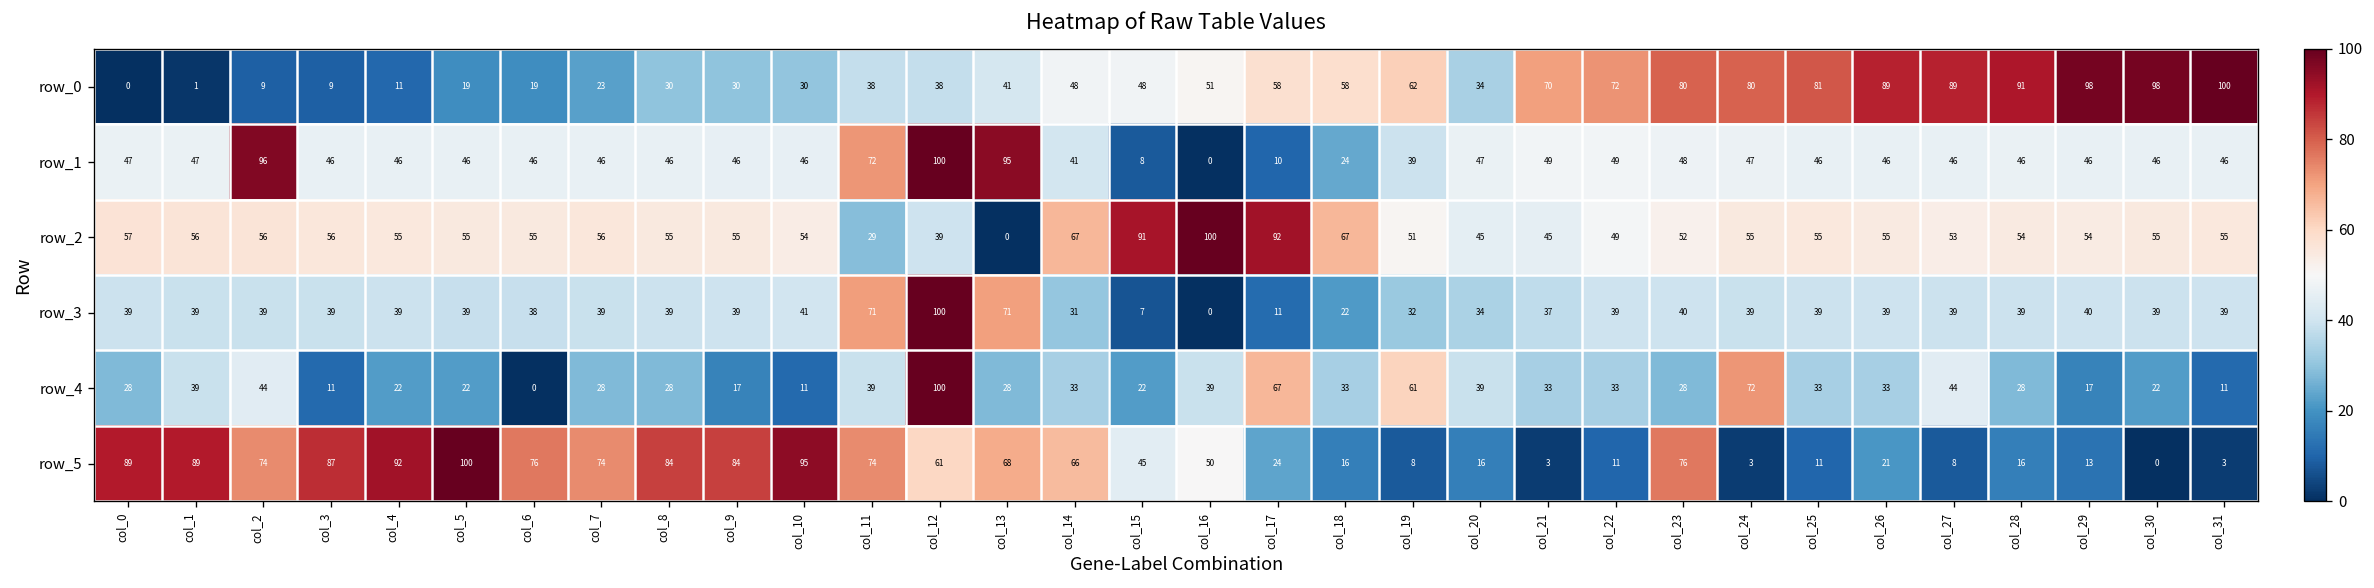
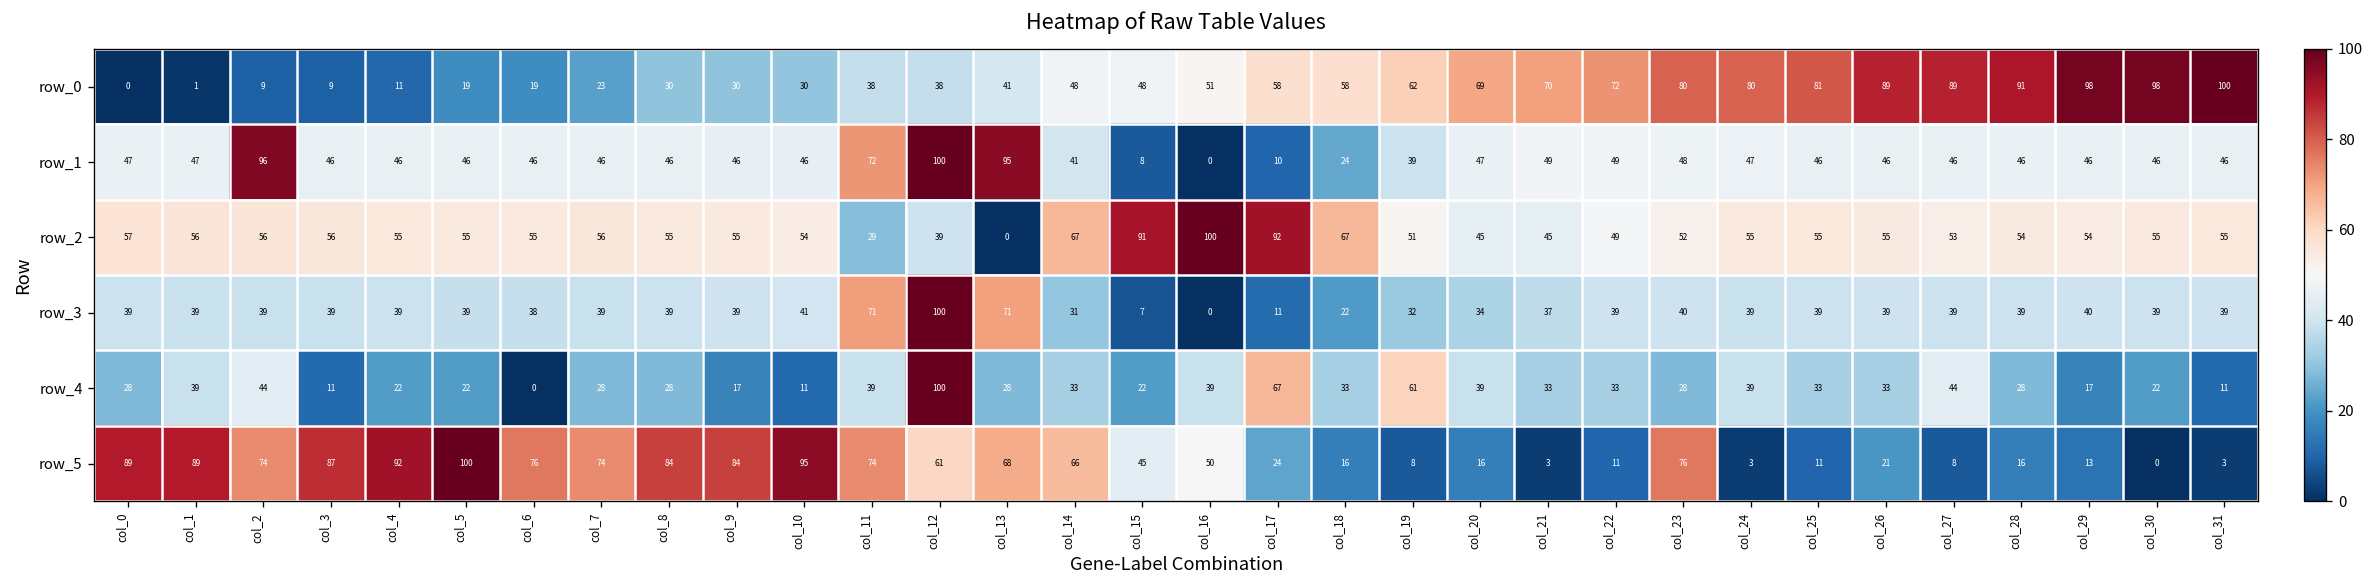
  {
    "row_0": {
      "col_0": 0,
      "col_1": 1,
      "col_2": 9,
      "col_3": 9,
      "col_4": 11,
      "col_5": 19,
      "col_6": 19,
      "col_7": 23,
      "col_8": 30,
      "col_9": 30,
      "col_10": 30,
      "col_11": 38,
      "col_12": 38,
      "col_13": 41,
      "col_14": 48,
      "col_15": 48,
      "col_16": 51,
      "col_17": 58,
      "col_18": 58,
      "col_19": 62,
-     "col_20": 34,
+     "col_20": 69,
      "col_21": 70,
      "col_22": 72,
      "col_23": 80,
      "col_24": 80,
      "col_25": 81,
      "col_26": 89,
      "col_27": 89,
      "col_28": 91,
      "col_29": 98,
      "col_30": 98,
      "col_31": 100
    },
    "row_1": {
      "col_0": 47,
      "col_1": 47,
      "col_2": 96,
      "col_3": 46,
      "col_4": 46,
      "col_5": 46,
      "col_6": 46,
      "col_7": 46,
      "col_8": 46,
      "col_9": 46,
      "col_10": 46,
      "col_11": 72,
      "col_12": 100,
      "col_13": 95,
      "col_14": 41,
      "col_15": 8,
      "col_16": 0,
      "col_17": 10,
      "col_18": 24,
      "col_19": 39,
      "col_20": 47,
      "col_21": 49,
      "col_22": 49,
      "col_23": 48,
      "col_24": 47,
      "col_25": 46,
      "col_26": 46,
      "col_27": 46,
      "col_28": 46,
      "col_29": 46,
      "col_30": 46,
      "col_31": 46
    },
    "row_2": {
      "col_0": 57,
      "col_1": 56,
      "col_2": 56,
      "col_3": 56,
      "col_4": 55,
      "col_5": 55,
      "col_6": 55,
      "col_7": 56,
      "col_8": 55,
      "col_9": 55,
      "col_10": 54,
      "col_11": 29,
      "col_12": 39,
      "col_13": 0,
      "col_14": 67,
      "col_15": 91,
      "col_16": 100,
      "col_17": 92,
      "col_18": 67,
      "col_19": 51,
      "col_20": 45,
      "col_21": 45,
      "col_22": 49,
      "col_23": 52,
      "col_24": 55,
      "col_25": 55,
      "col_26": 55,
      "col_27": 53,
      "col_28": 54,
      "col_29": 54,
      "col_30": 55,
      "col_31": 55
    },
    "row_3": {
      "col_0": 39,
      "col_1": 39,
      "col_2": 39,
      "col_3": 39,
      "col_4": 39,
      "col_5": 39,
      "col_6": 38,
      "col_7": 39,
      "col_8": 39,
      "col_9": 39,
      "col_10": 41,
      "col_11": 71,
      "col_12": 100,
      "col_13": 71,
      "col_14": 31,
      "col_15": 7,
      "col_16": 0,
      "col_17": 11,
      "col_18": 22,
      "col_19": 32,
      "col_20": 34,
      "col_21": 37,
      "col_22": 39,
      "col_23": 40,
      "col_24": 39,
      "col_25": 39,
      "col_26": 39,
      "col_27": 39,
      "col_28": 39,
      "col_29": 40,
      "col_30": 39,
      "col_31": 39
    },
    "row_4": {
      "col_0": 28,
      "col_1": 39,
      "col_2": 44,
      "col_3": 11,
      "col_4": 22,
      "col_5": 22,
      "col_6": 0,
      "col_7": 28,
      "col_8": 28,
      "col_9": 17,
      "col_10": 11,
      "col_11": 39,
      "col_12": 100,
      "col_13": 28,
      "col_14": 33,
      "col_15": 22,
      "col_16": 39,
      "col_17": 67,
      "col_18": 33,
      "col_19": 61,
      "col_20": 39,
      "col_21": 33,
      "col_22": 33,
      "col_23": 28,
-     "col_24": 72,
+     "col_24": 39,
      "col_25": 33,
      "col_26": 33,
      "col_27": 44,
      "col_28": 28,
      "col_29": 17,
      "col_30": 22,
      "col_31": 11
    },
    "row_5": {
      "col_0": 89,
      "col_1": 89,
      "col_2": 74,
      "col_3": 87,
      "col_4": 92,
      "col_5": 100,
      "col_6": 76,
      "col_7": 74,
      "col_8": 84,
      "col_9": 84,
      "col_10": 95,
      "col_11": 74,
      "col_12": 61,
      "col_13": 68,
      "col_14": 66,
      "col_15": 45,
      "col_16": 50,
      "col_17": 24,
      "col_18": 16,
      "col_19": 8,
      "col_20": 16,
      "col_21": 3,
      "col_22": 11,
      "col_23": 76,
      "col_24": 3,
      "col_25": 11,
      "col_26": 21,
      "col_27": 8,
      "col_28": 16,
      "col_29": 13,
      "col_30": 0,
      "col_31": 3
    }
  }
